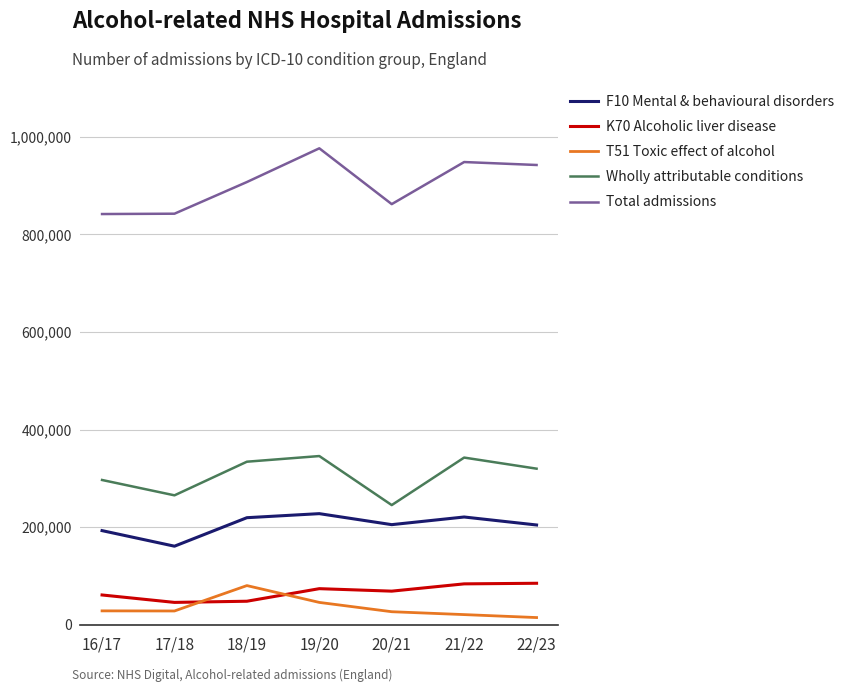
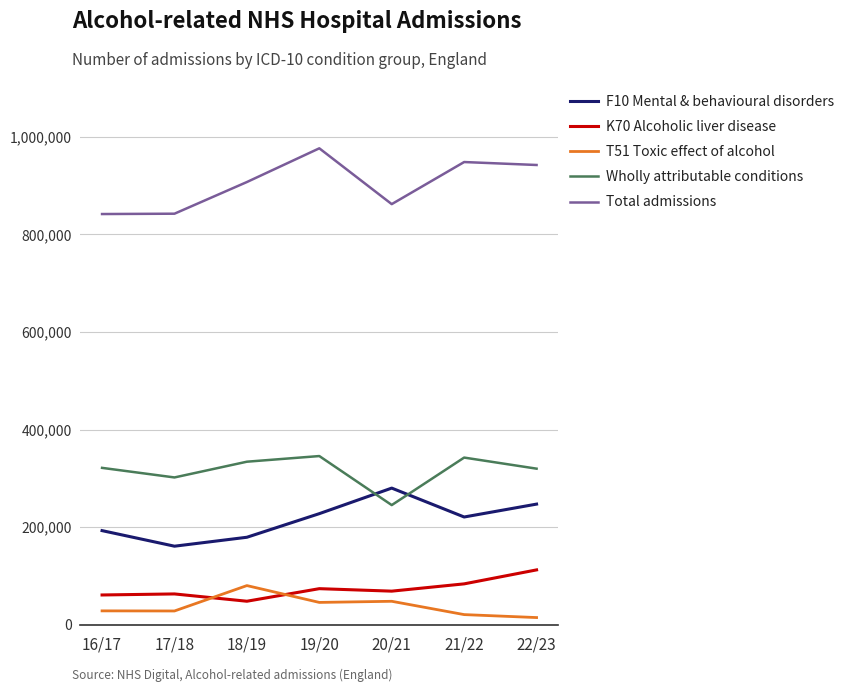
  {
    "F10 Mental & behavioural disorders": {
      "16/17": "190,000",
      "17/18": "160,000",
-     "18/19": "220,000",
+     "18/19": "180,000",
      "19/20": "230,000",
-     "20/21": "210,000",
+     "20/21": "280,000",
      "21/22": "220,000",
-     "22/23": "200,000"
+     "22/23": "250,000"
    },
    "K70 Alcoholic liver disease": {
      "16/17": "60,000",
-     "17/18": "50,000",
+     "17/18": "60,000",
      "18/19": "50,000",
      "19/20": "70,000",
      "20/21": "70,000",
      "21/22": "80,000",
-     "22/23": "90,000"
+     "22/23": "110,000"
    },
    "T51 Toxic effect of alcohol": {
      "16/17": "30,000",
      "17/18": "30,000",
      "18/19": "80,000",
      "19/20": "50,000",
-     "20/21": "30,000",
+     "20/21": "50,000",
      "21/22": "20,000",
      "22/23": "20,000"
    },
    "Wholly attributable conditions": {
-     "16/17": "300,000",
-     "17/18": "270,000",
+     "16/17": "320,000",
+     "17/18": "300,000",
      "18/19": "330,000",
      "19/20": "350,000",
      "20/21": "250,000",
      "21/22": "340,000",
      "22/23": "320,000"
    },
    "Total admissions": {
      "16/17": "840,000",
      "17/18": "840,000",
      "18/19": "910,000",
      "19/20": "980,000",
      "20/21": "860,000",
      "21/22": "950,000",
      "22/23": "940,000"
    }
  }
